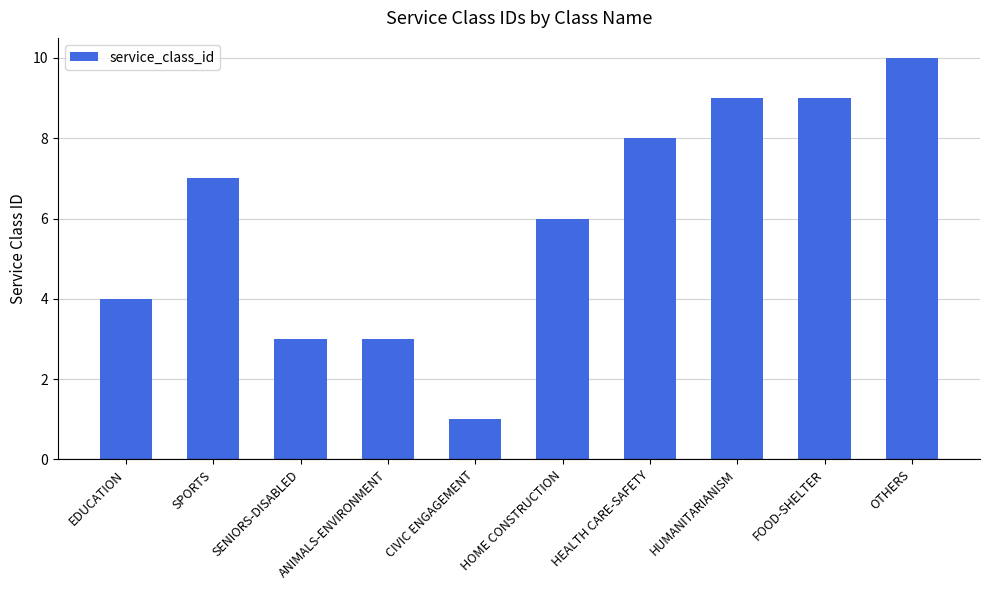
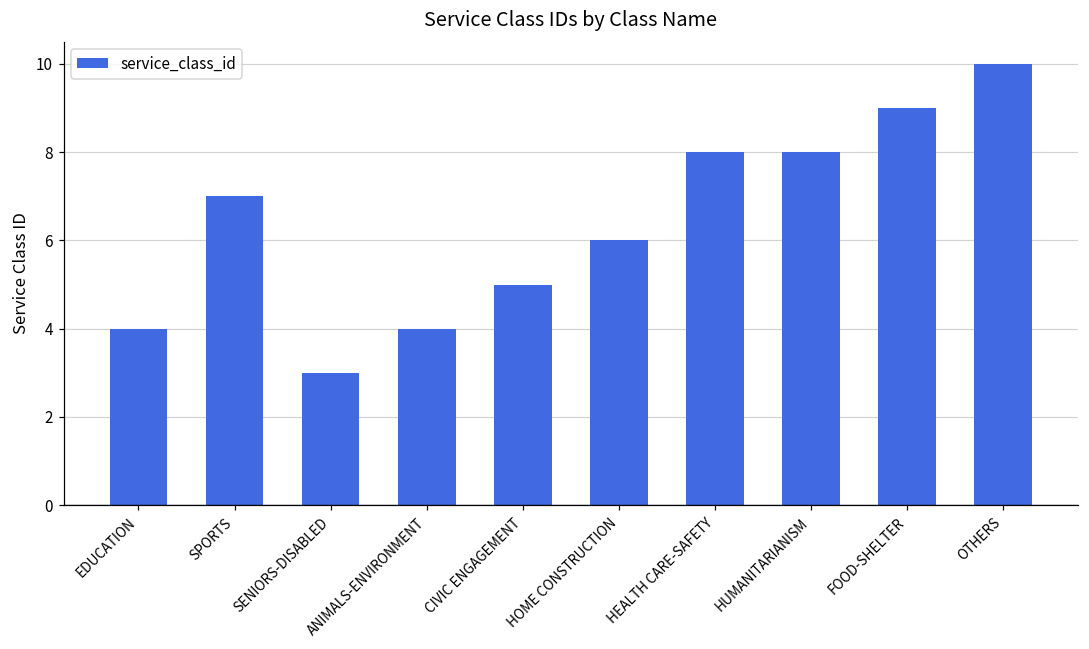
  {
    "EDUCATION": 4,
    "SPORTS": 7,
    "SENIORS-DISABLED": 3,
-   "ANIMALS-ENVIRONMENT": 3,
-   "CIVIC ENGAGEMENT": 1,
+   "ANIMALS-ENVIRONMENT": 4,
+   "CIVIC ENGAGEMENT": 5,
    "HOME CONSTRUCTION": 6,
    "HEALTH CARE-SAFETY": 8,
-   "HUMANITARIANISM": 9,
+   "HUMANITARIANISM": 8,
    "FOOD-SHELTER": 9,
    "OTHERS": 10
  }
